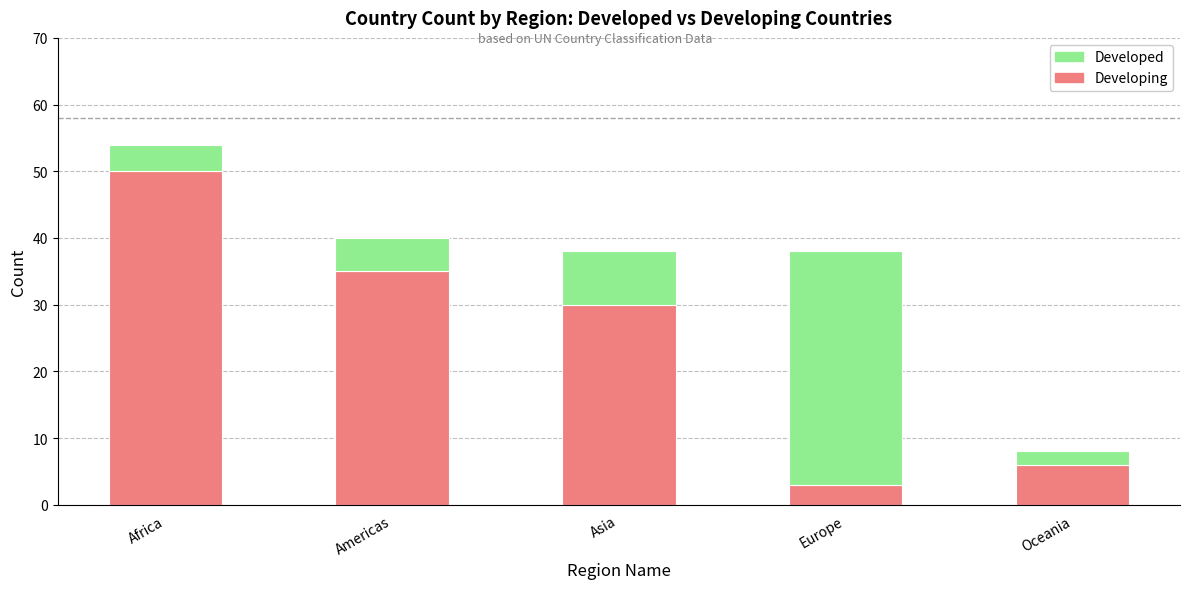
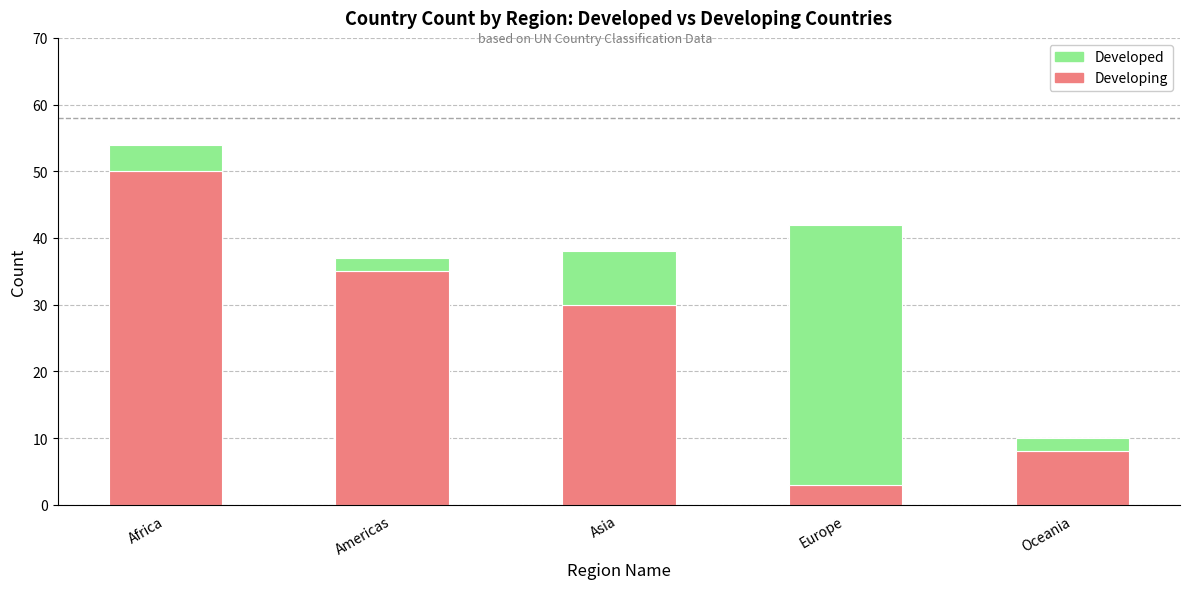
  {
    "Developing": {
      "Africa": 50,
      "Americas": 35,
      "Asia": 30,
      "Europe": 3,
-     "Oceania": 6
+     "Oceania": 8
    },
    "Developed": {
      "Africa": 4,
-     "Americas": 5,
+     "Americas": 2,
      "Asia": 8,
-     "Europe": 35,
+     "Europe": 39,
      "Oceania": 2
    }
  }
